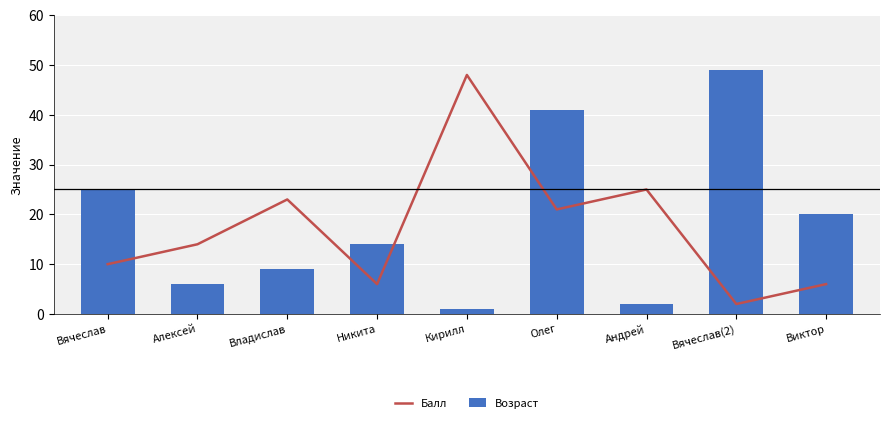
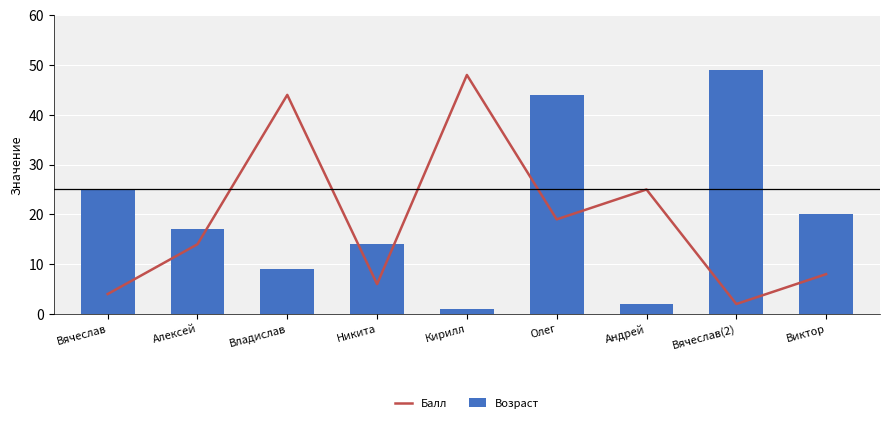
  {
    "Балл": {
-     "Вячеслав": 10,
+     "Вячеслав": 4,
      "Алексей": 14,
-     "Владислав": 23,
+     "Владислав": 44,
      "Никита": 6,
      "Кирилл": 48,
-     "Олег": 21,
+     "Олег": 19,
      "Андрей": 25,
      "Вячеслав(2)": 2,
-     "Виктор": 6
+     "Виктор": 8
    },
    "Возраст": {
      "Вячеслав": 25,
-     "Алексей": 6,
+     "Алексей": 17,
      "Владислав": 9,
      "Никита": 14,
      "Кирилл": 1,
-     "Олег": 41,
+     "Олег": 44,
      "Андрей": 2,
      "Вячеслав(2)": 49,
      "Виктор": 20
    }
  }
